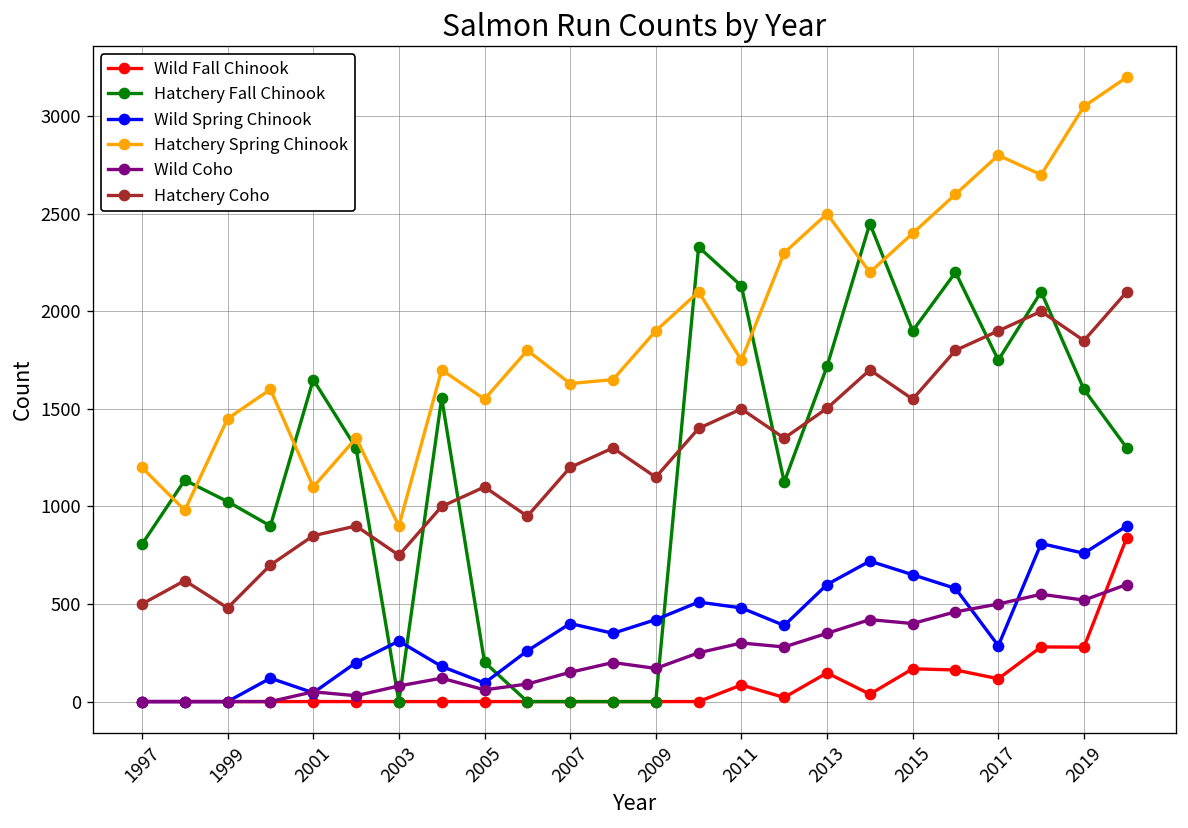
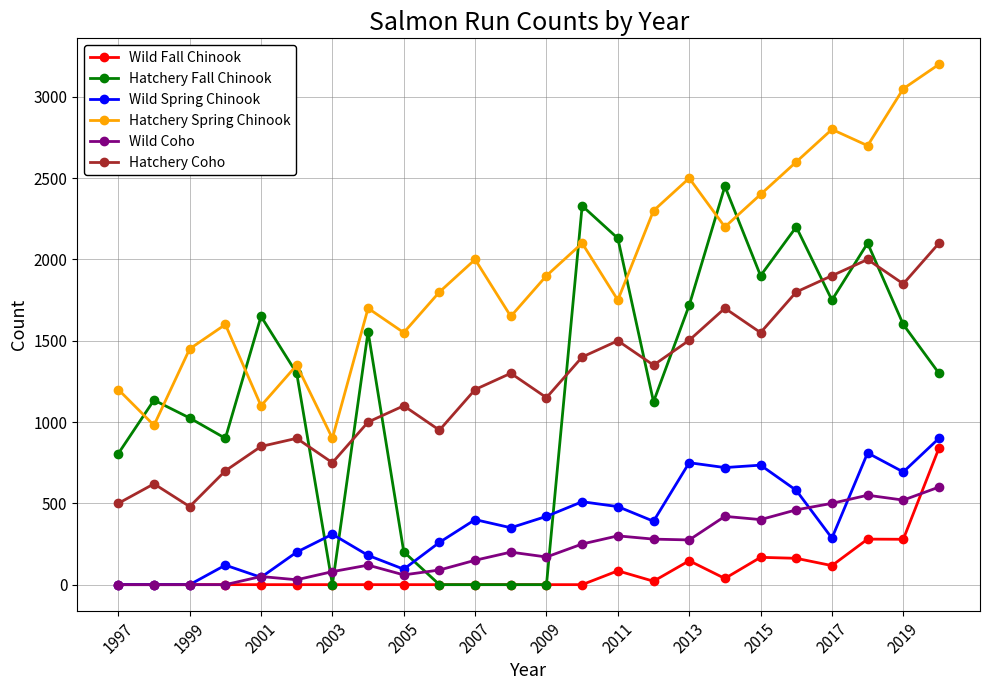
  {
    "Wild Fall Chinook": {
      "2001": 0,
      "2005": 0,
      "2011": 90,
      "2013": 150,
      "2015": 170,
      "2017": 120,
      "2019": 280
    },
    "Hatchery Fall Chinook": {
      "1997": 810,
      "1999": 1030,
      "2001": 1650,
      "2005": 200,
      "2011": 2130,
      "2013": 1720,
      "2015": 1900,
      "2017": 1750,
      "2019": 1600
    },
    "Wild Spring Chinook": {
      "2003": 310,
      "2005": 100,
      "2007": 400,
      "2009": 420,
      "2011": 480,
-     "2013": 600,
-     "2015": 650,
+     "2013": 750,
+     "2015": 740,
      "2017": 290,
-     "2019": 760
+     "2019": 690
    },
    "Hatchery Spring Chinook": {
      "1997": 1200,
      "1999": 1450,
      "2001": 1100,
      "2003": 900,
      "2005": 1550,
-     "2007": 1630,
+     "2007": 2000,
      "2009": 1900,
      "2011": 1750,
      "2013": 2500,
      "2015": 2400,
      "2017": 2800,
      "2019": 3050
    },
    "Wild Coho": {
      "2003": 80,
      "2005": 60,
      "2007": 150,
      "2009": 170,
      "2011": 300,
-     "2013": 350,
+     "2013": 280,
      "2015": 400,
      "2017": 500,
      "2019": 520
    },
    "Hatchery Coho": {
      "1997": 500,
      "1999": 480,
      "2001": 850,
      "2003": 750,
      "2005": 1100,
      "2007": 1200,
      "2009": 1150,
      "2011": 1500,
      "2013": 1500,
      "2015": 1550,
      "2017": 1900,
      "2019": 1850
    }
  }
